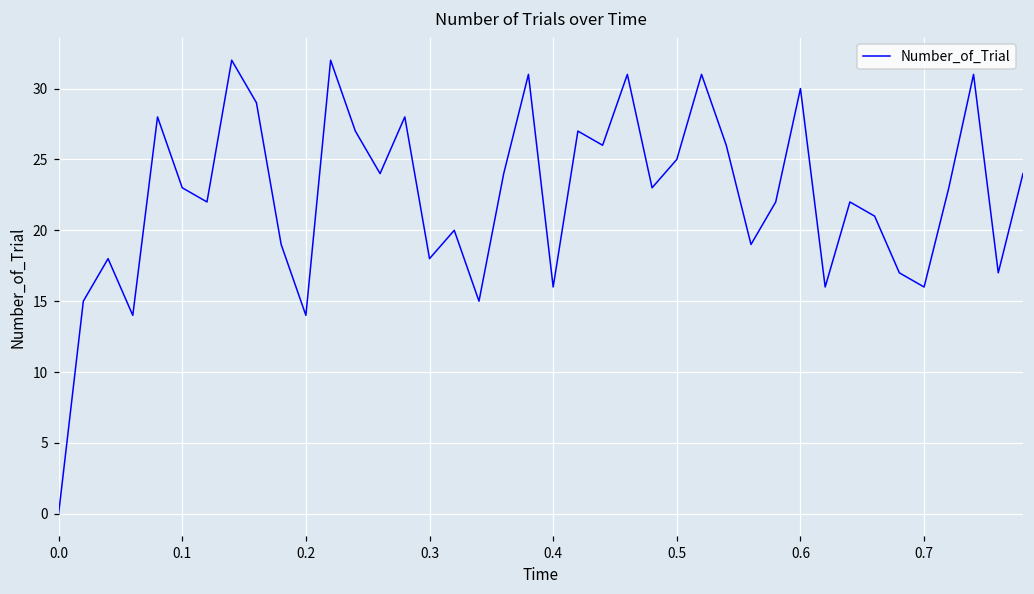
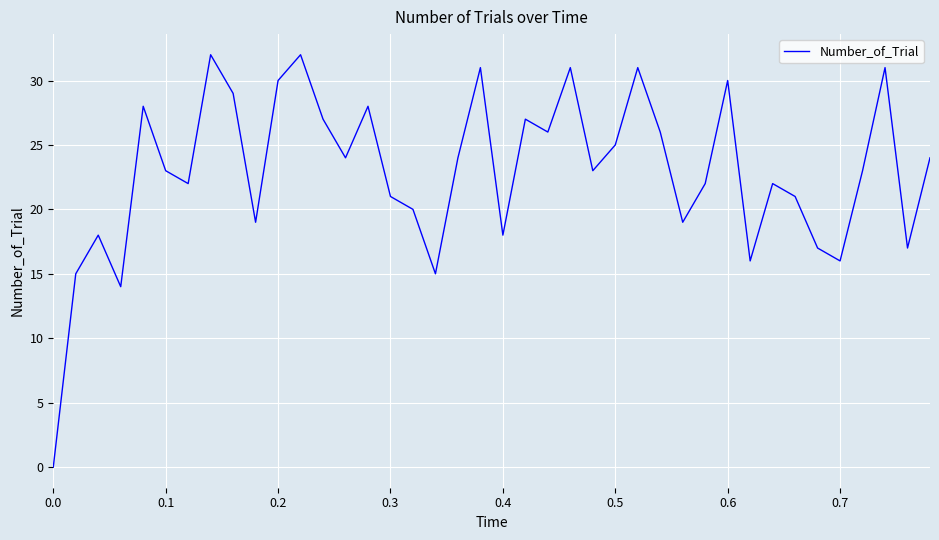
  {
    "0.0": 0,
    "0.1": 23,
-   "0.2": 14,
-   "0.3": 18,
-   "0.4": 16,
+   "0.2": 30,
+   "0.3": 21,
+   "0.4": 18,
    "0.5": 25,
    "0.6": 30,
    "0.7": 16
  }
